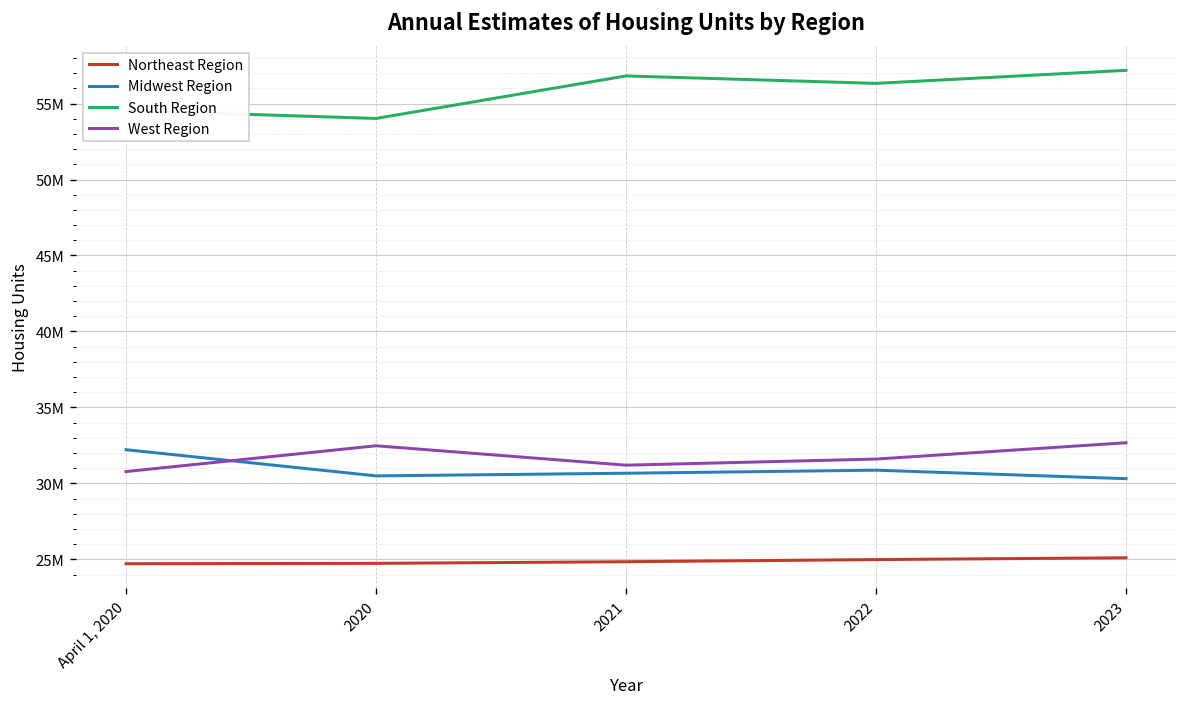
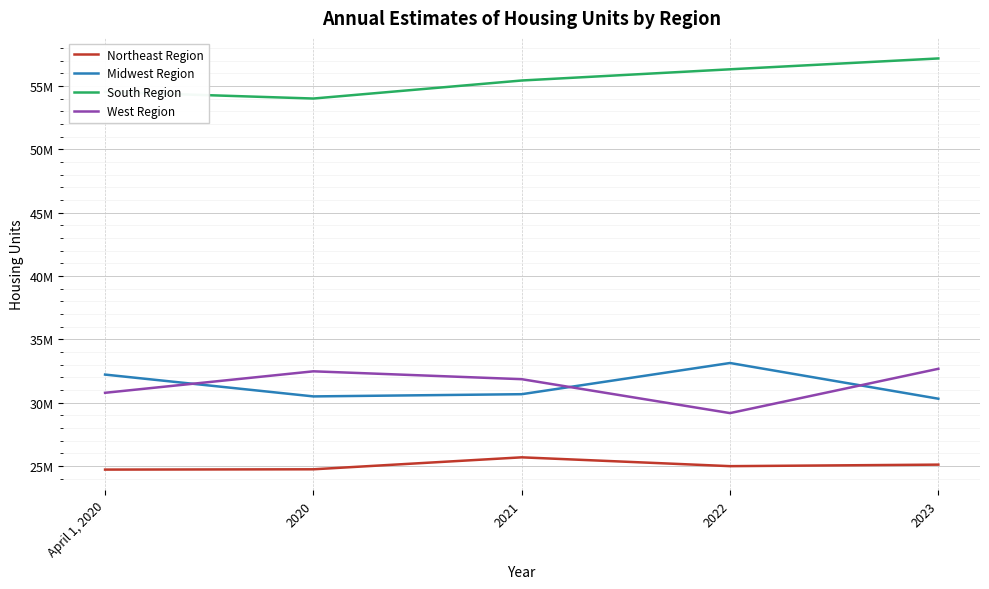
  {
    "Northeast Region": {
      "April 1, 2020": 24700000,
      "2020": 24700000,
-     "2021": 24800000,
+     "2021": 25700000,
      "2022": 25000000,
      "2023": 25100000
    },
    "Midwest Region": {
      "April 1, 2020": 32200000,
      "2020": 30500000,
      "2021": 30700000,
-     "2022": 30900000,
+     "2022": 33100000,
      "2023": 30300000
    },
    "South Region": {
      "2020": 54000000,
-     "2021": 56800000,
+     "2021": 55400000,
      "2022": 56300000,
      "2023": 57200000
    },
    "West Region": {
      "April 1, 2020": 30800000,
      "2020": 32500000,
-     "2021": 31200000,
-     "2022": 31600000,
+     "2021": 31900000,
+     "2022": 29200000,
      "2023": 32700000
    }
  }
